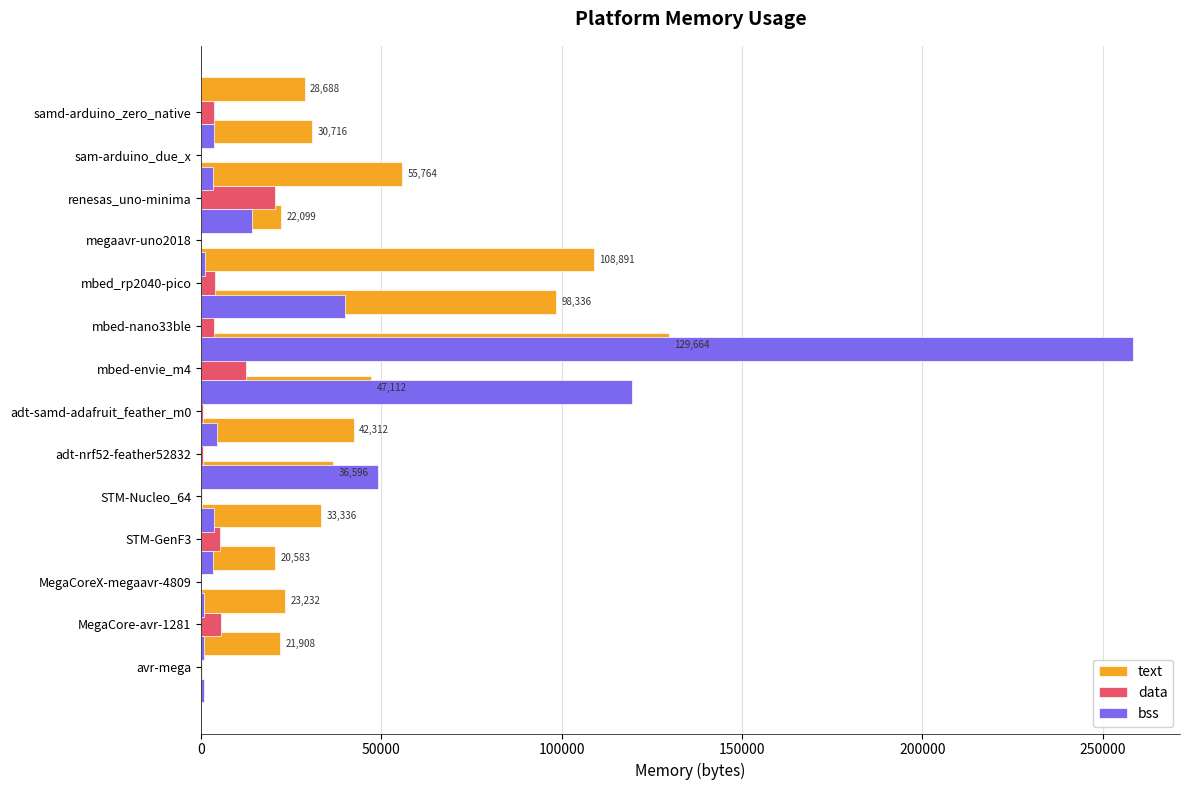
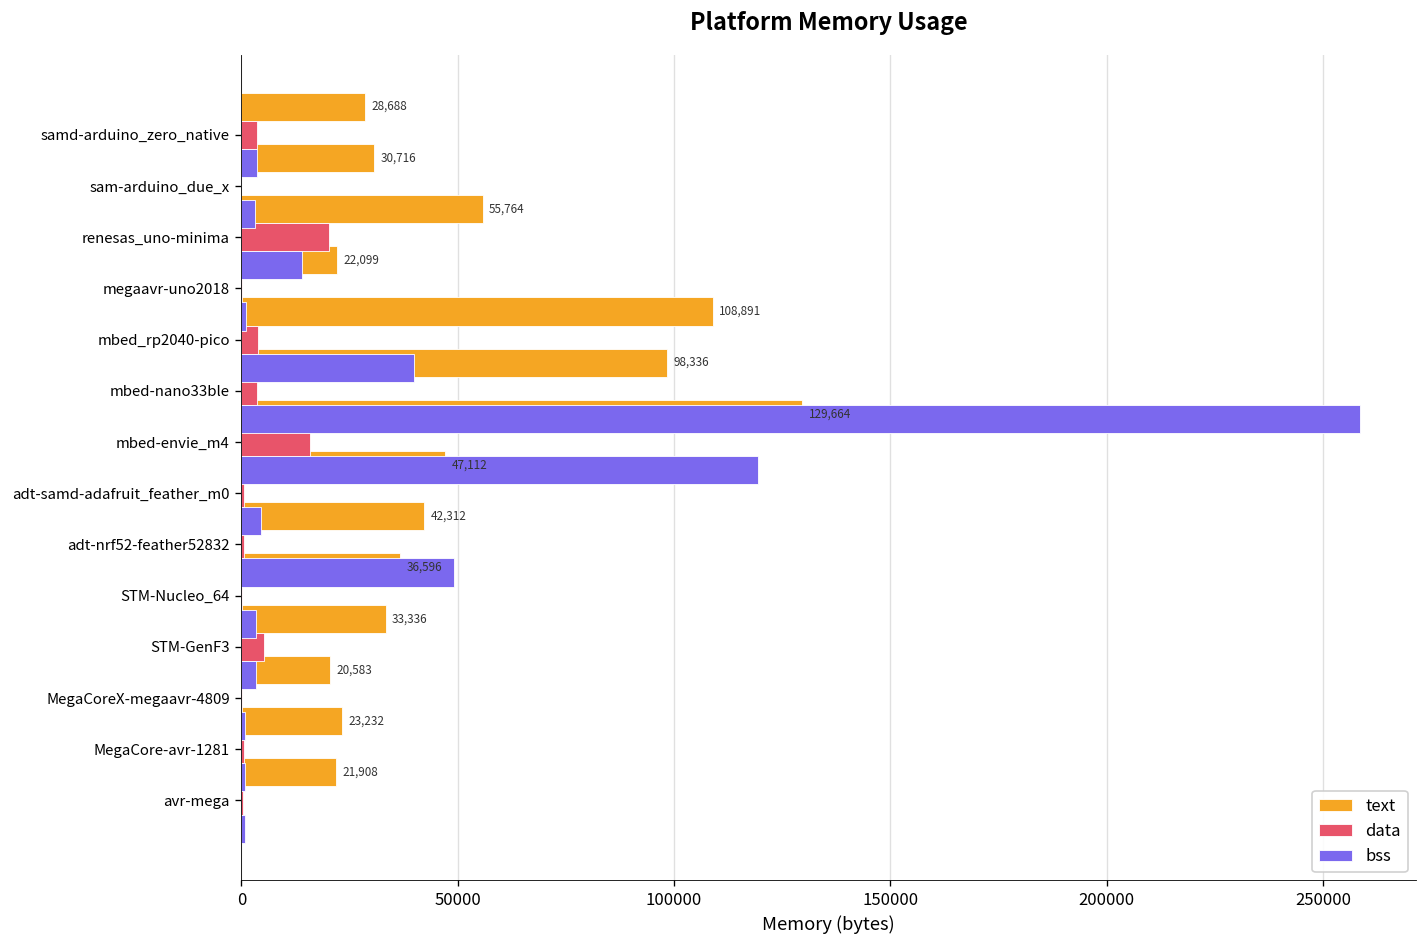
  {
    "data": {
      "samd-arduino_zero_native": 4000,
      "sam-arduino_due_x": 0,
      "renesas_uno-minima": 20000,
      "mbed_rp2040-pico": 4000,
      "mbed-nano33ble": 4000,
-     "mbed-envie_m4": 13000,
+     "mbed-envie_m4": 16000,
      "STM-GenF3": 5000,
-     "MegaCore-avr-1281": 5000
+     "MegaCore-avr-1281": 1000
    }
  }
